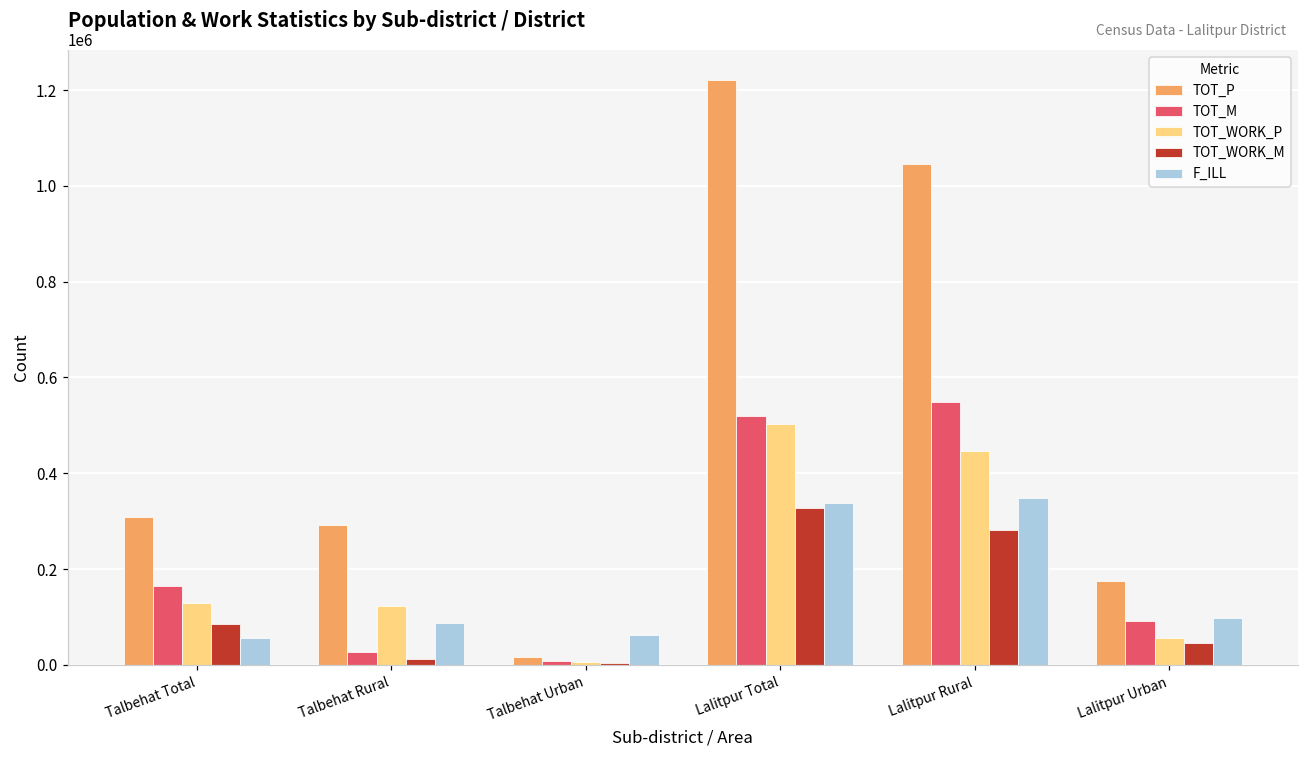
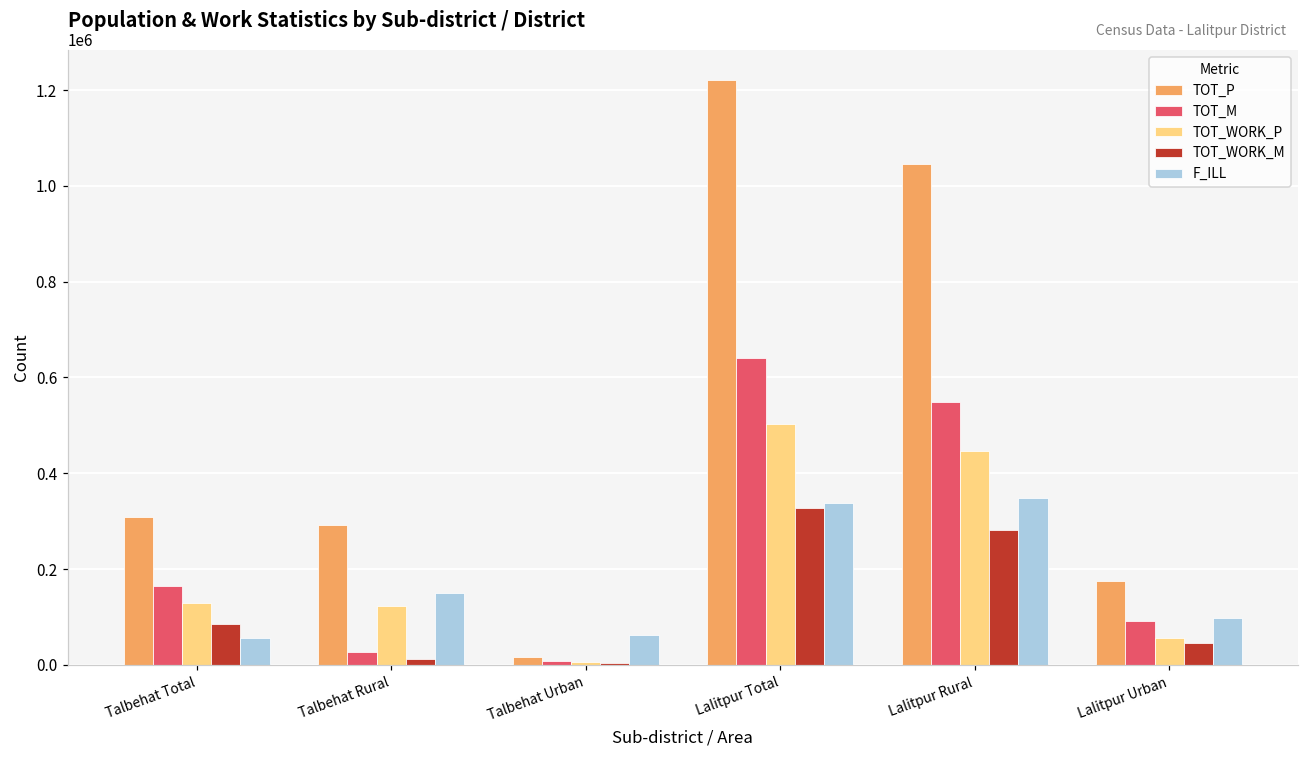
  {
    "TOT_M": {
      "Talbehat Total": 160000,
      "Talbehat Rural": 30000,
      "Talbehat Urban": 10000,
-     "Lalitpur Total": 520000,
+     "Lalitpur Total": 640000,
      "Lalitpur Rural": 550000,
      "Lalitpur Urban": 90000
    },
    "TOT_WORK_M": {
      "Talbehat Total": 90000,
      "Talbehat Rural": 10000,
      "Lalitpur Total": 330000,
      "Lalitpur Rural": 280000,
      "Lalitpur Urban": 50000
    },
    "F_ILL": {
      "Talbehat Total": 60000,
-     "Talbehat Rural": 90000,
+     "Talbehat Rural": 150000,
      "Talbehat Urban": 60000,
      "Lalitpur Total": 340000,
      "Lalitpur Rural": 350000,
      "Lalitpur Urban": 100000
    }
  }
